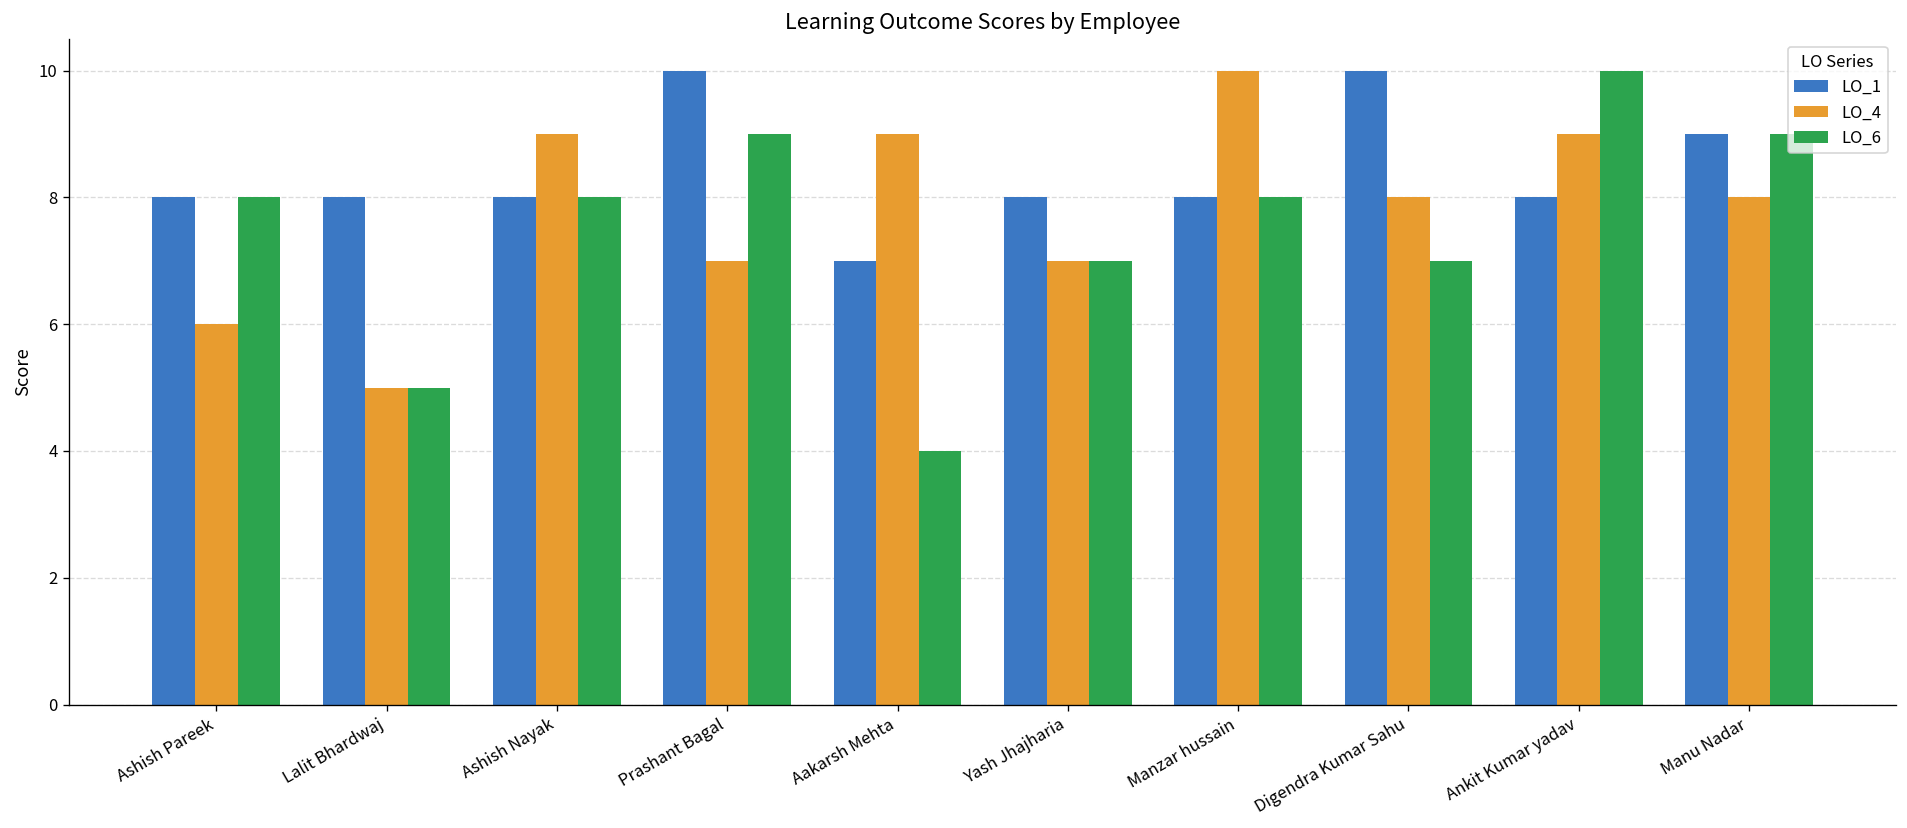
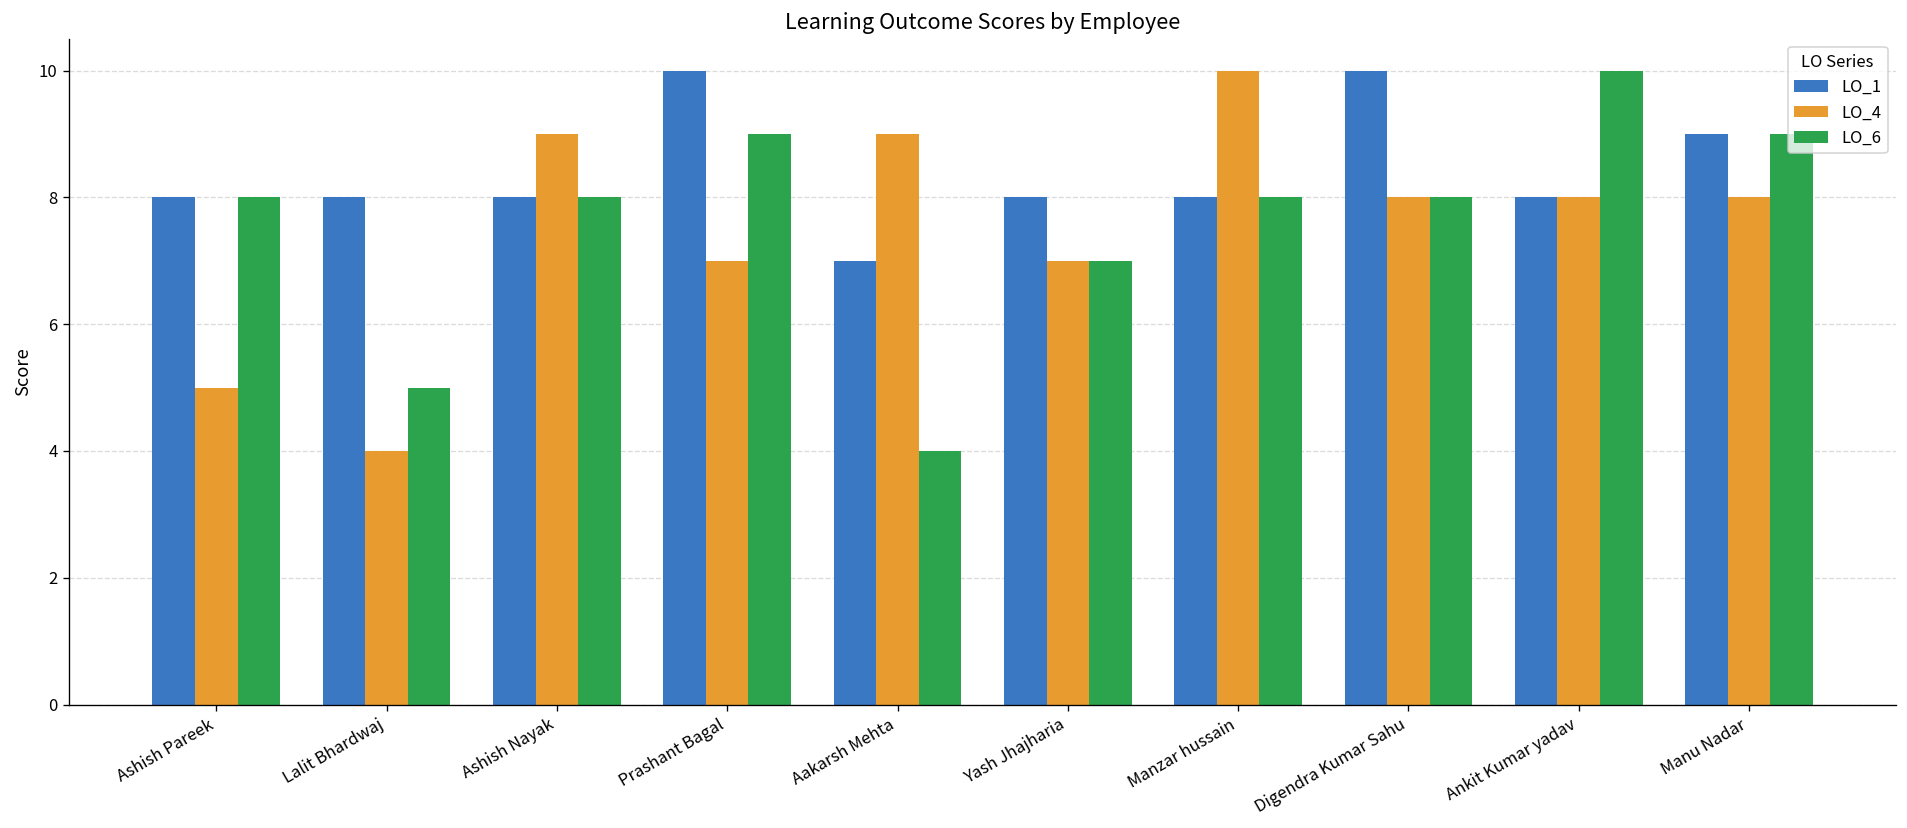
  {
    "LO_1": {
      "Ashish Pareek": 8,
      "Lalit Bhardwaj": 8,
      "Ashish Nayak": 8,
      "Prashant Bagal": 10,
      "Aakarsh Mehta": 7,
      "Yash Jhajharia": 8,
      "Manzar hussain": 8,
      "Digendra Kumar Sahu": 10,
      "Ankit Kumar yadav": 8,
      "Manu Nadar": 9
    },
    "LO_4": {
-     "Ashish Pareek": 6,
-     "Lalit Bhardwaj": 5,
+     "Ashish Pareek": 5,
+     "Lalit Bhardwaj": 4,
      "Ashish Nayak": 9,
      "Prashant Bagal": 7,
      "Aakarsh Mehta": 9,
      "Yash Jhajharia": 7,
      "Manzar hussain": 10,
      "Digendra Kumar Sahu": 8,
-     "Ankit Kumar yadav": 9,
+     "Ankit Kumar yadav": 8,
      "Manu Nadar": 8
    },
    "LO_6": {
      "Ashish Pareek": 8,
      "Lalit Bhardwaj": 5,
      "Ashish Nayak": 8,
      "Prashant Bagal": 9,
      "Aakarsh Mehta": 4,
      "Yash Jhajharia": 7,
      "Manzar hussain": 8,
-     "Digendra Kumar Sahu": 7,
+     "Digendra Kumar Sahu": 8,
      "Ankit Kumar yadav": 10
    }
  }
